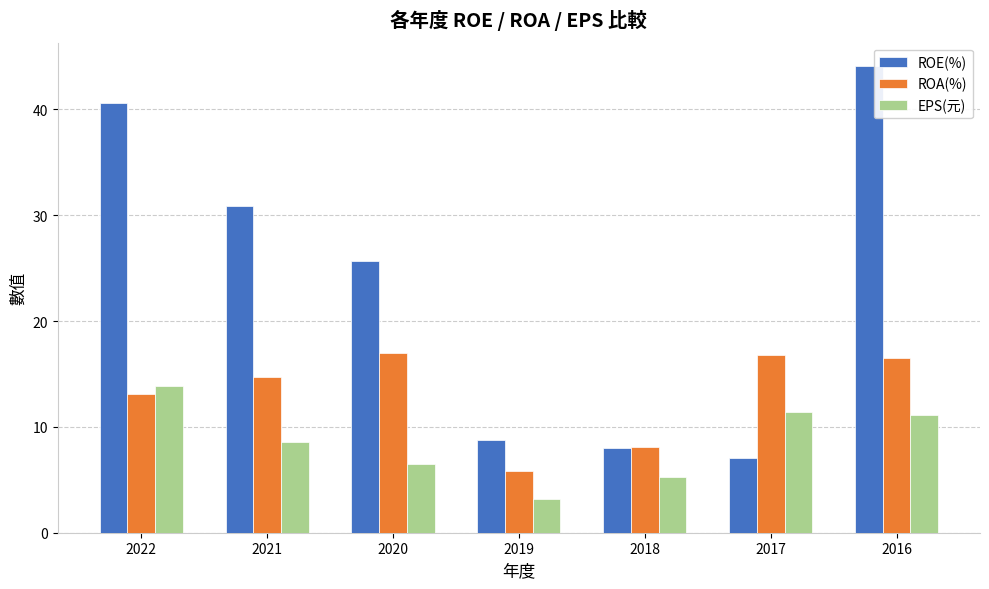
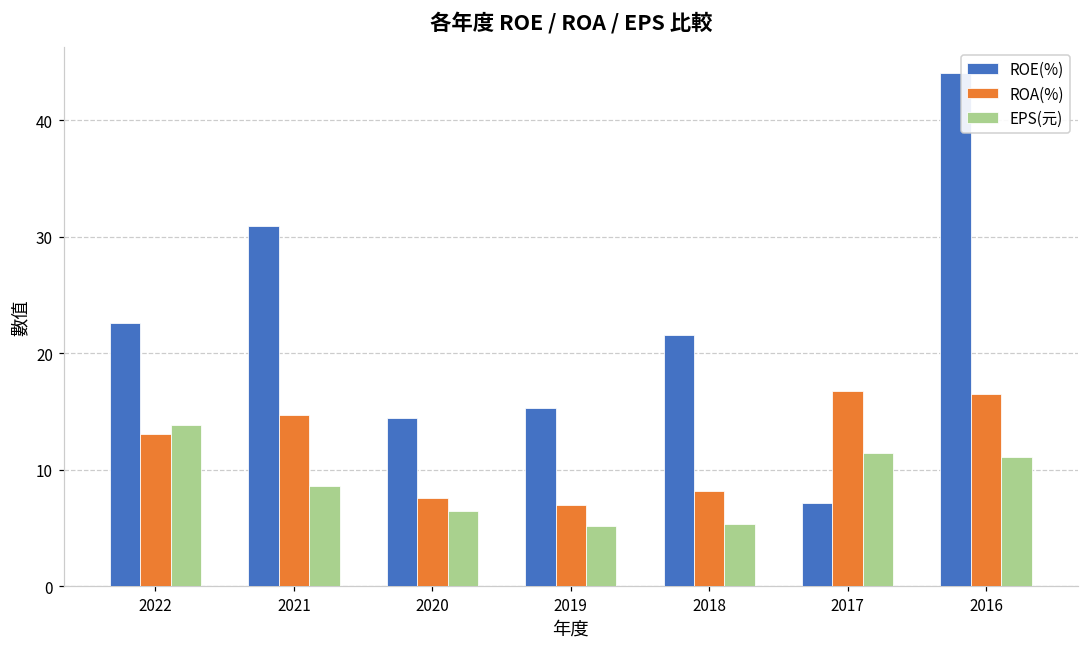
  {
    "ROE(%)": {
-     "2022": 40.6,
+     "2022": 22.6,
      "2021": 30.9,
-     "2020": 25.7,
-     "2019": 8.8,
-     "2018": 8.0,
+     "2020": 14.4,
+     "2019": 15.3,
+     "2018": 21.6,
      "2017": 7.1,
      "2016": 44.1
    },
    "ROA(%)": {
      "2022": 13.1,
      "2021": 14.7,
-     "2020": 17.0,
-     "2019": 5.9,
+     "2020": 7.6,
+     "2019": 7.0,
      "2018": 8.1,
      "2017": 16.8,
      "2016": 16.5
    },
    "EPS(元)": {
      "2022": 13.8,
      "2021": 8.6,
      "2020": 6.5,
-     "2019": 3.2,
+     "2019": 5.2,
      "2018": 5.3,
      "2017": 11.4,
      "2016": 11.1
    }
  }
